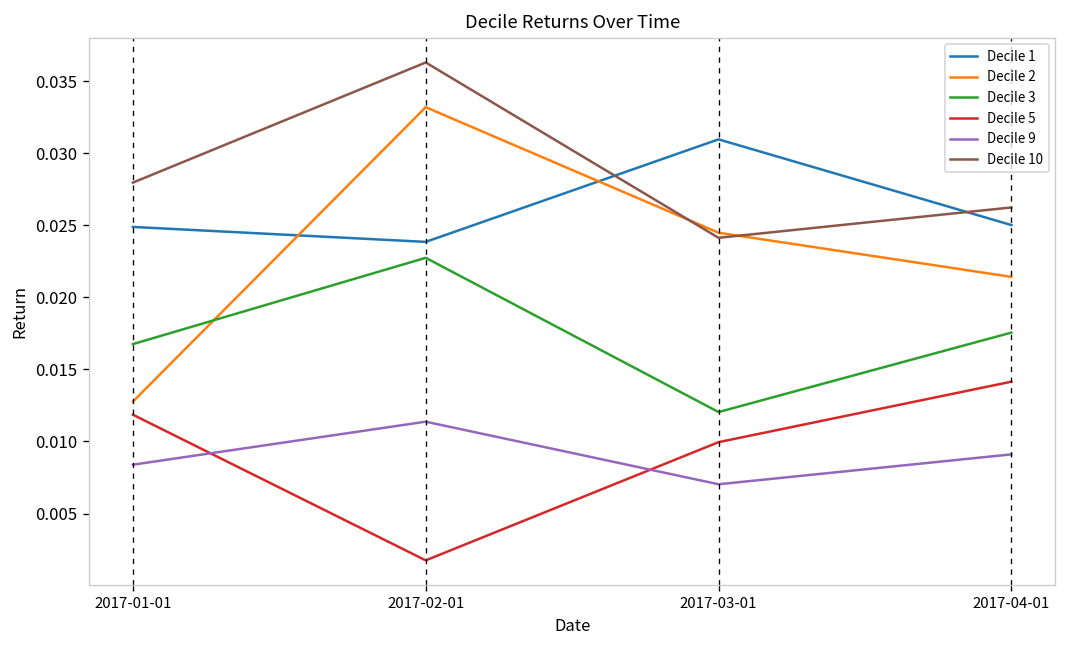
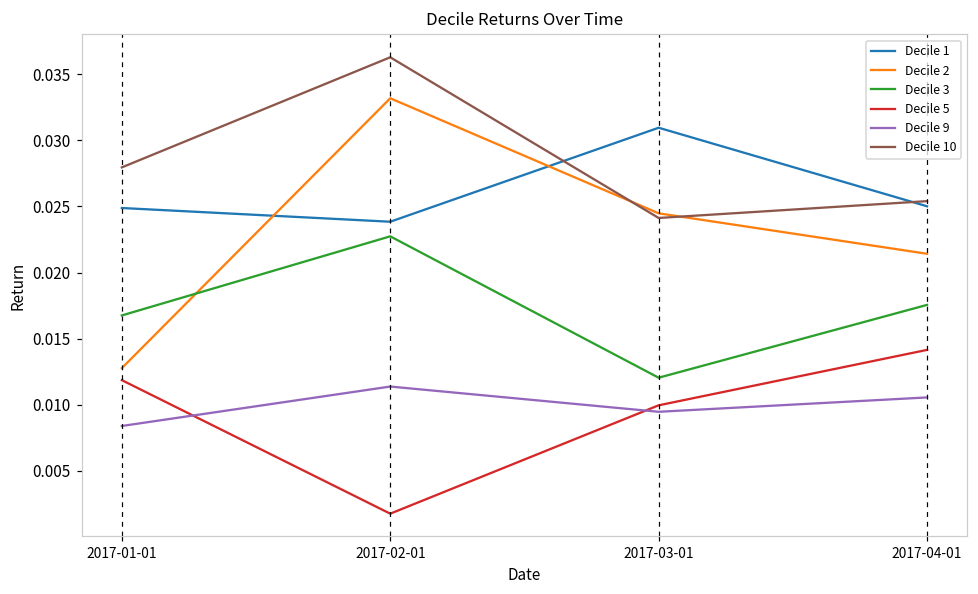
  {
    "Decile 1": {
      "2017-01-01": 0.0249,
      "2017-02-01": 0.0238,
      "2017-03-01": 0.0310,
      "2017-04-01": 0.0250
    },
    "Decile 2": {
      "2017-01-01": 0.0128,
      "2017-02-01": 0.0332,
      "2017-03-01": 0.0245,
      "2017-04-01": 0.0214
    },
    "Decile 3": {
      "2017-01-01": 0.0168,
      "2017-02-01": 0.0227,
      "2017-03-01": 0.0120,
      "2017-04-01": 0.0176
    },
    "Decile 5": {
      "2017-01-01": 0.0119,
      "2017-02-01": 0.0017,
      "2017-03-01": 0.0100,
      "2017-04-01": 0.0141
    },
    "Decile 9": {
      "2017-01-01": 0.0084,
      "2017-02-01": 0.0114,
-     "2017-03-01": 0.0070,
-     "2017-04-01": 0.0091
+     "2017-03-01": 0.0095,
+     "2017-04-01": 0.0105
    },
    "Decile 10": {
      "2017-01-01": 0.0280,
      "2017-02-01": 0.0363,
      "2017-03-01": 0.0241,
-     "2017-04-01": 0.0262
+     "2017-04-01": 0.0254
    }
  }
